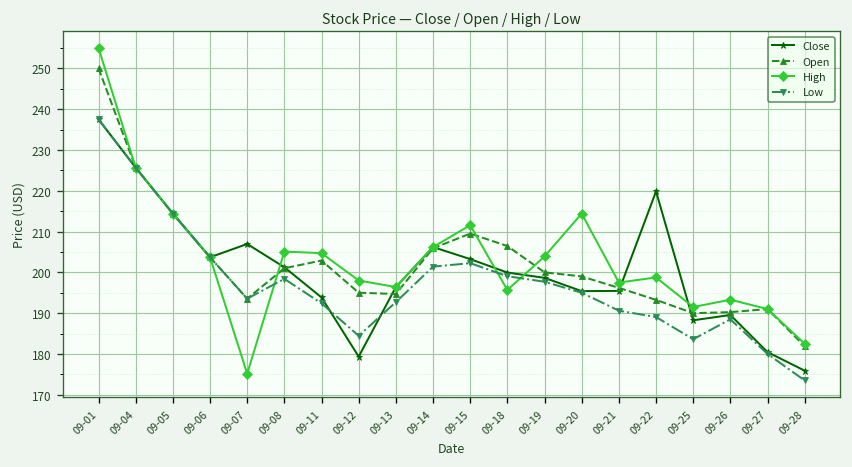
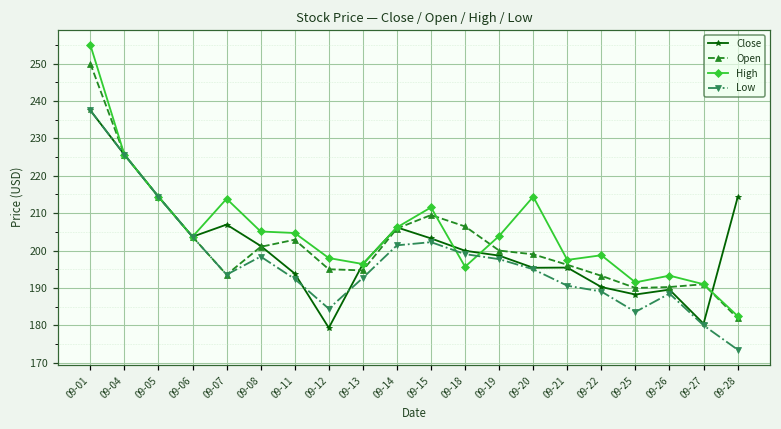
  {
    "Close": {
      "09-07": 207,
      "09-11": 194,
      "09-12": 179,
      "09-15": 203,
      "09-18": 200,
      "09-19": 199,
      "09-21": 195,
-     "09-22": 220,
+     "09-22": 190,
      "09-25": 188,
-     "09-28": 176
+     "09-28": 214
    },
    "High": {
      "09-01": 255,
-     "09-07": 175,
+     "09-07": 214,
      "09-08": 205,
      "09-11": 205,
      "09-12": 198,
      "09-15": 212,
      "09-18": 196,
      "09-19": 204,
      "09-20": 214,
      "09-21": 198,
      "09-22": 199,
      "09-25": 192,
      "09-26": 193
    }
  }
